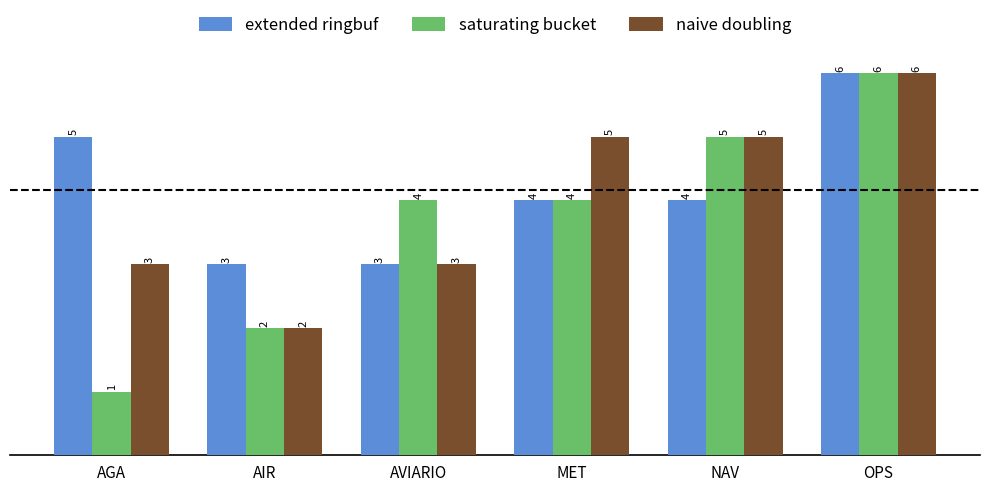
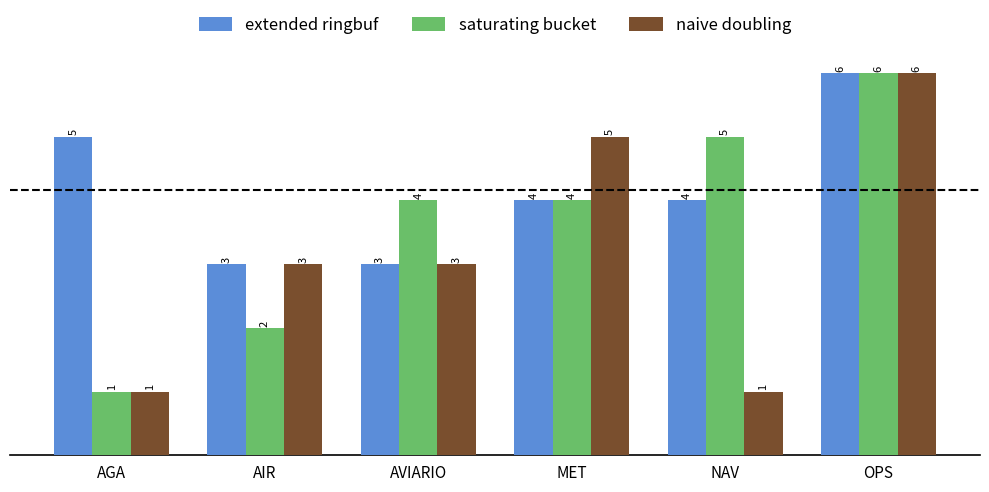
  {
    "extended ringbuf": {
      "AGA": 5,
      "AIR": 3,
      "AVIARIO": 3,
      "MET": 4,
      "NAV": 4,
      "OPS": 6
    },
    "saturating bucket": {
      "AGA": 1,
      "AIR": 2,
      "AVIARIO": 4,
      "MET": 4,
      "NAV": 5,
      "OPS": 6
    },
    "naive doubling": {
-     "AGA": 3,
-     "AIR": 2,
+     "AGA": 1,
+     "AIR": 3,
      "AVIARIO": 3,
      "MET": 5,
-     "NAV": 5,
+     "NAV": 1,
      "OPS": 6
    }
  }
